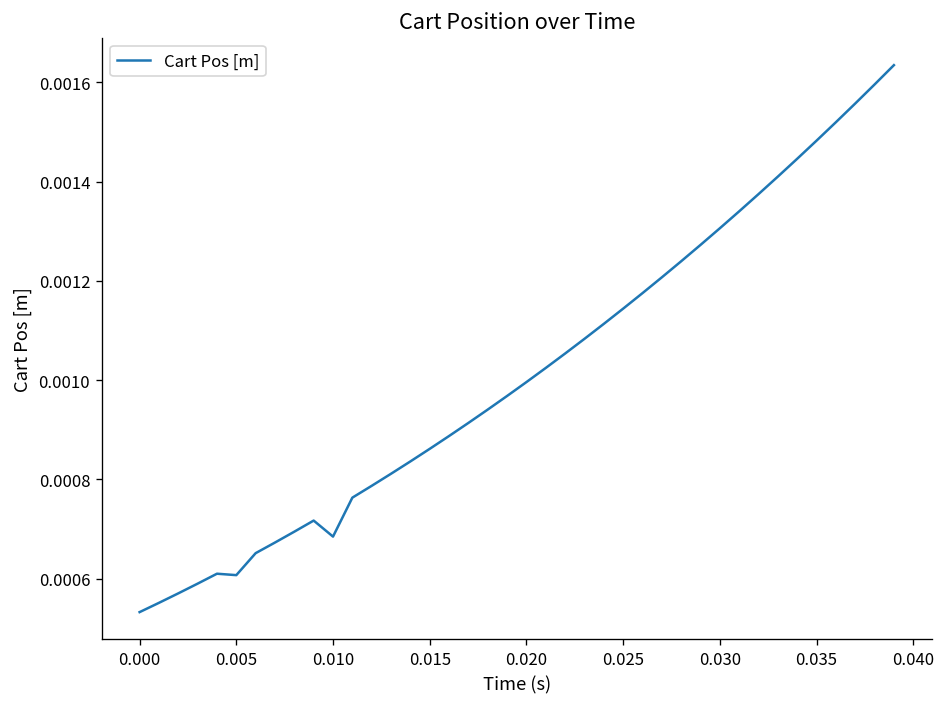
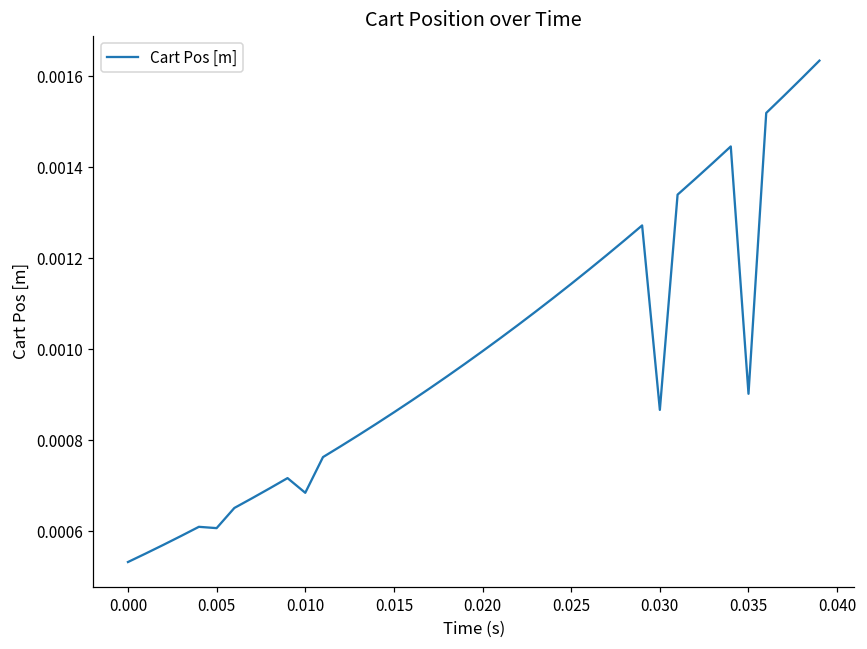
  {
    "0.000": 0.00053,
    "0.005": 0.00061,
    "0.010": 0.00068,
    "0.015": 0.00086,
    "0.020": 0.00100,
    "0.025": 0.00114,
-   "0.030": 0.00131,
-   "0.035": 0.00148
+   "0.030": 0.00087,
+   "0.035": 0.00090
  }
